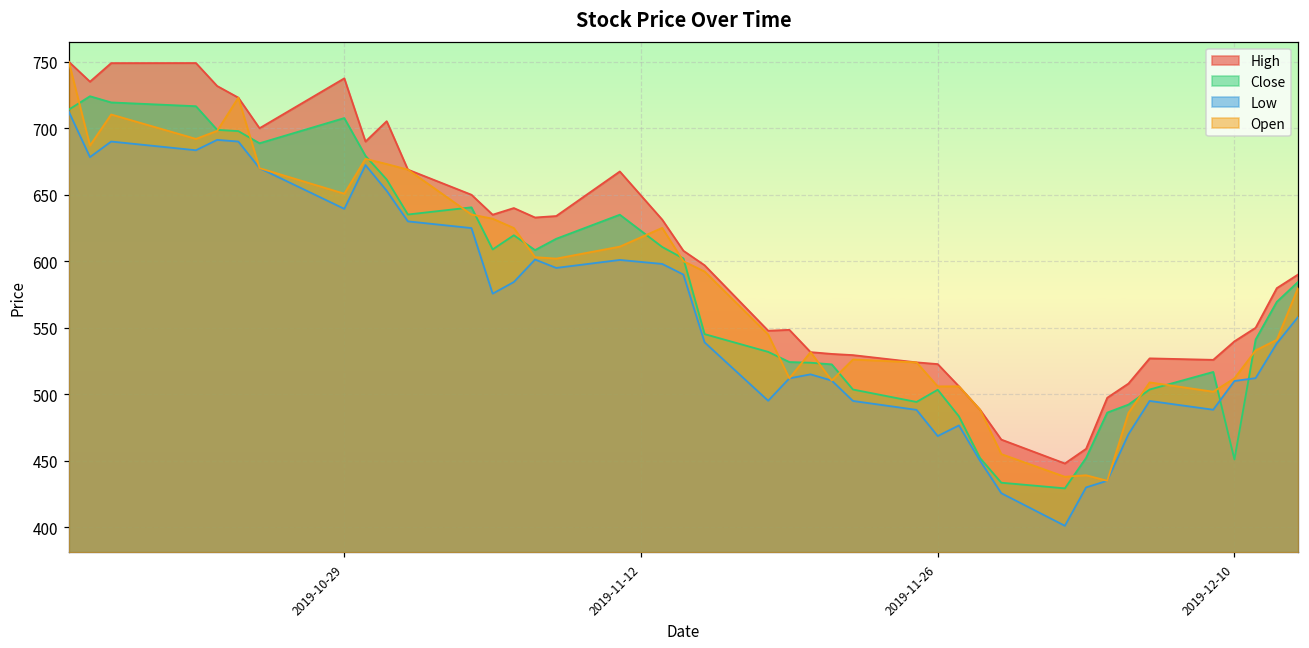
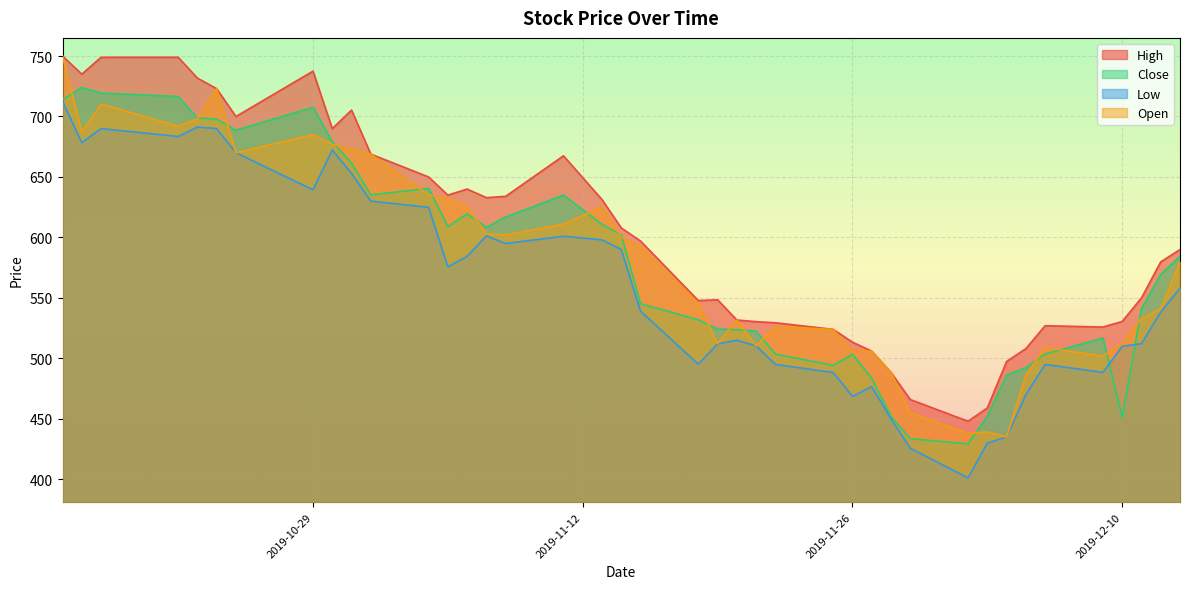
  {
    "High": {
      "2019-10-29": 738,
-     "2019-11-26": 523,
-     "2019-12-10": 540
+     "2019-11-26": 513,
+     "2019-12-10": 531
    },
    "Close": {
      "2019-10-29": 708,
      "2019-11-26": 503,
      "2019-12-10": 451
    },
    "Low": {
      "2019-10-29": 639,
      "2019-11-26": 469
    },
    "Open": {
-     "2019-10-29": 651,
+     "2019-10-29": 685,
      "2019-11-26": 506
    }
  }
